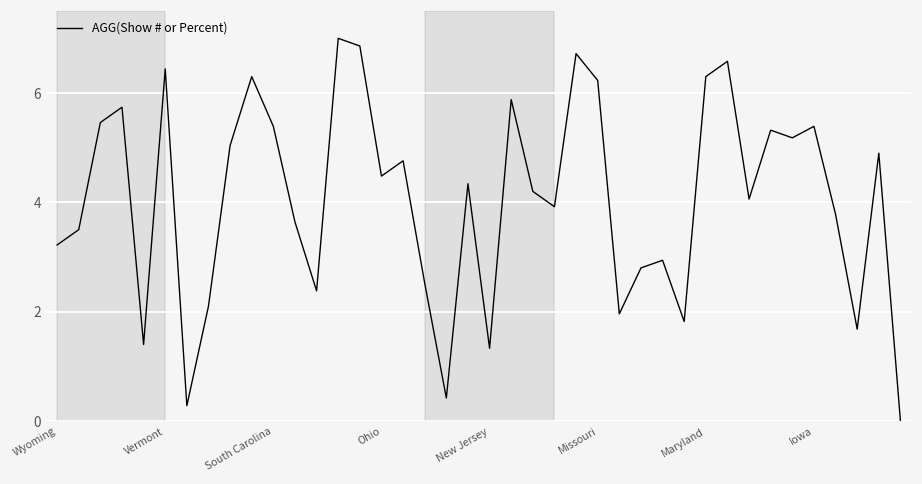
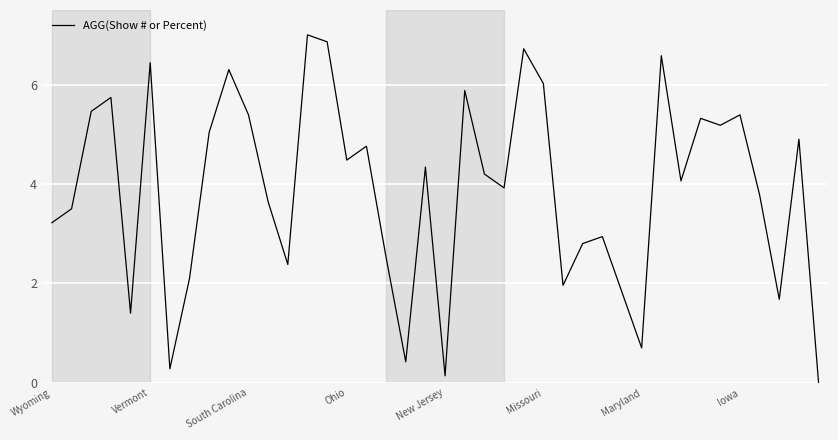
  {
    "Wyoming": 3.2,
    "Vermont": 6.4,
    "South Carolina": 5.4,
    "Ohio": 4.5,
-   "New Jersey": 1.3,
-   "Missouri": 6.2,
-   "Maryland": 6.3,
+   "New Jersey": 0.1,
+   "Missouri": 6.0,
+   "Maryland": 0.7,
    "Iowa": 5.4
  }
